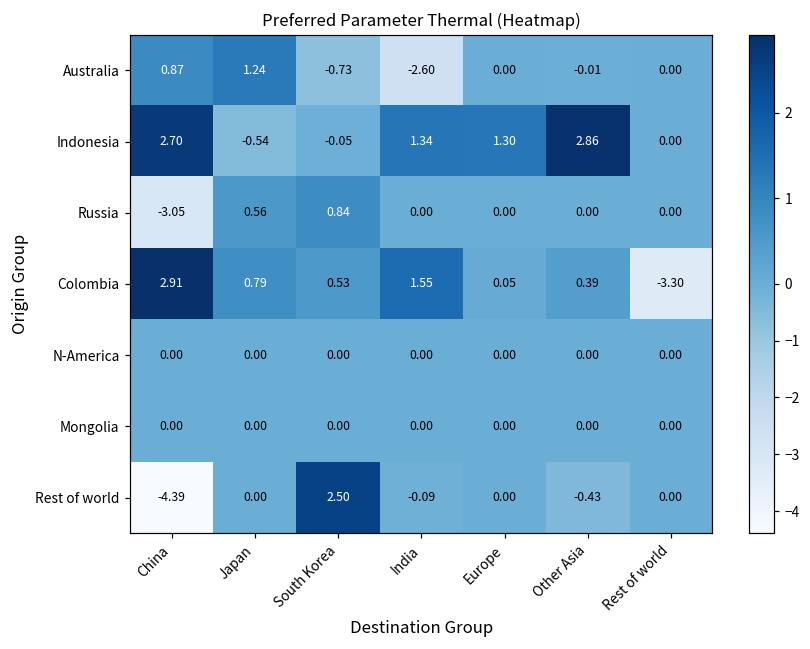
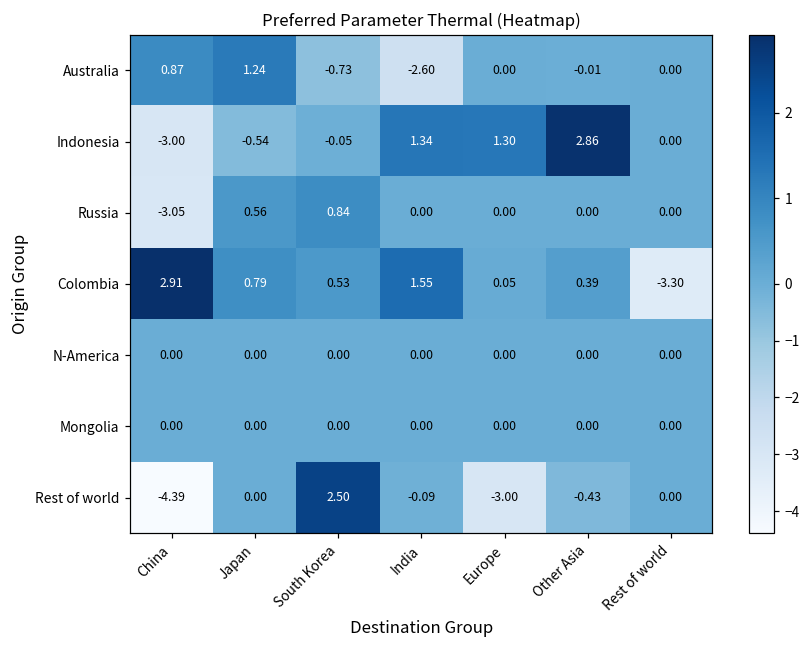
  {
    "Australia": {
      "China": 0.87,
      "Japan": 1.24,
      "South Korea": -0.73,
      "India": -2.60,
      "Europe": 0.00,
      "Other Asia": -0.01,
      "Rest of world": 0.00
    },
    "Indonesia": {
-     "China": 2.70,
+     "China": -3.00,
      "Japan": -0.54,
      "South Korea": -0.05,
      "India": 1.34,
      "Europe": 1.30,
      "Other Asia": 2.86,
      "Rest of world": 0.00
    },
    "Russia": {
      "China": -3.05,
      "Japan": 0.56,
      "South Korea": 0.84,
      "India": 0.00,
      "Europe": 0.00,
      "Other Asia": 0.00,
      "Rest of world": 0.00
    },
    "Colombia": {
      "China": 2.91,
      "Japan": 0.79,
      "South Korea": 0.53,
      "India": 1.55,
      "Europe": 0.05,
      "Other Asia": 0.39,
      "Rest of world": -3.30
    },
    "N-America": {
      "China": 0.00,
      "Japan": 0.00,
      "South Korea": 0.00,
      "India": 0.00,
      "Europe": 0.00,
      "Other Asia": 0.00,
      "Rest of world": 0.00
    },
    "Mongolia": {
      "China": 0.00,
      "Japan": 0.00,
      "South Korea": 0.00,
      "India": 0.00,
      "Europe": 0.00,
      "Other Asia": 0.00,
      "Rest of world": 0.00
    },
    "Rest of world": {
      "China": -4.39,
      "Japan": 0.00,
      "South Korea": 2.50,
      "India": -0.09,
-     "Europe": 0.00,
+     "Europe": -3.00,
      "Other Asia": -0.43,
      "Rest of world": 0.00
    }
  }
